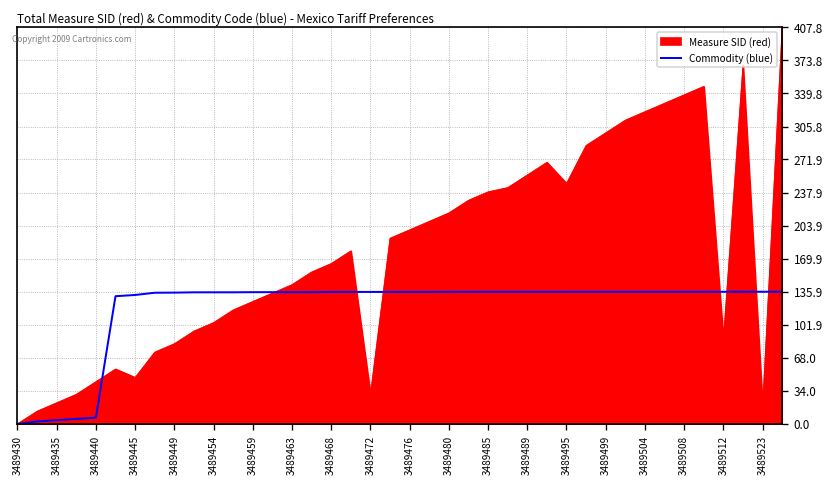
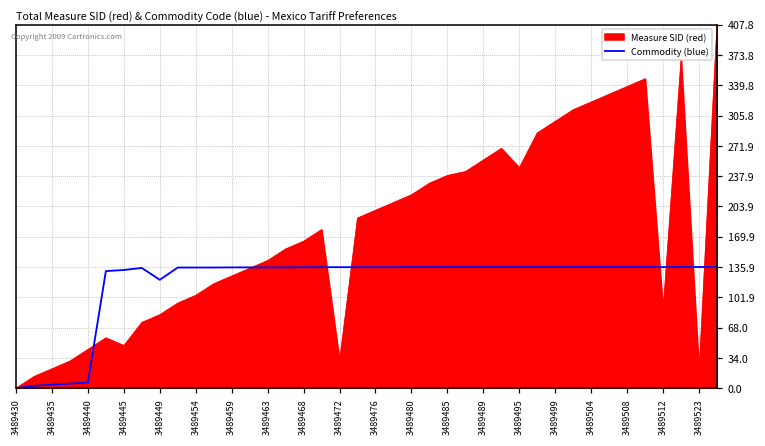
  {
    "Measure SID (red)": {
      "3489435": 20,
      "3489440": 40,
      "3489445": 50,
      "3489449": 80,
      "3489454": 100,
      "3489459": 130,
      "3489463": 140,
      "3489468": 160,
      "3489472": 30,
      "3489476": 200,
      "3489480": 220,
      "3489485": 240,
      "3489489": 260,
      "3489495": 250,
      "3489499": 300,
      "3489504": 320,
      "3489508": 340,
      "3489512": 90,
      "3489523": 20
    },
    "Commodity (blue)": {
      "3489435": 0,
      "3489440": 10,
      "3489445": 130,
-     "3489449": 130,
+     "3489449": 120,
      "3489454": 140,
      "3489459": 140,
      "3489463": 140,
      "3489468": 140,
      "3489472": 140,
      "3489476": 140,
      "3489480": 140,
      "3489485": 140,
      "3489489": 140,
      "3489495": 140,
      "3489499": 140,
      "3489504": 140,
      "3489508": 140,
      "3489512": 140,
      "3489523": 140
    }
  }
